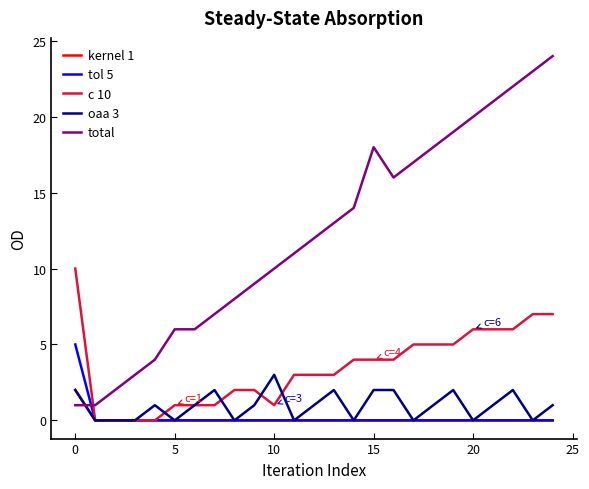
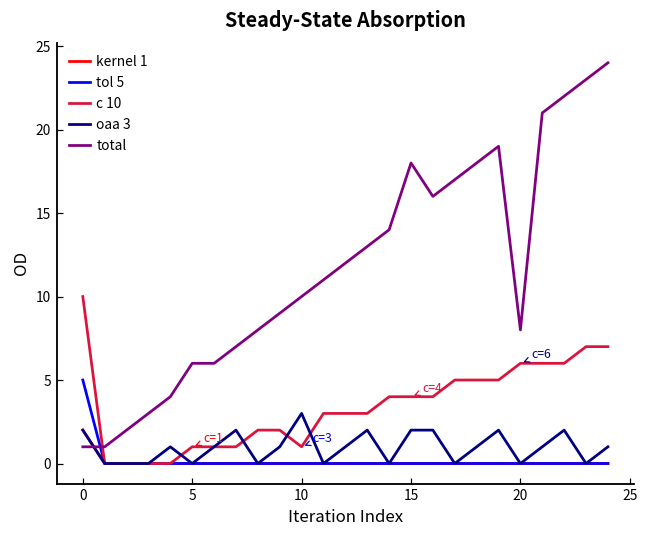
  {
    "tol 5": {
      "0": 5
    },
    "c 10": {
      "0": 10
    },
    "oaa 3": {
      "10": 3
    },
    "total": {
      "0": 1,
      "5": 6,
      "10": 10,
      "15": 18,
-     "20": 20
+     "20": 8
    }
  }
